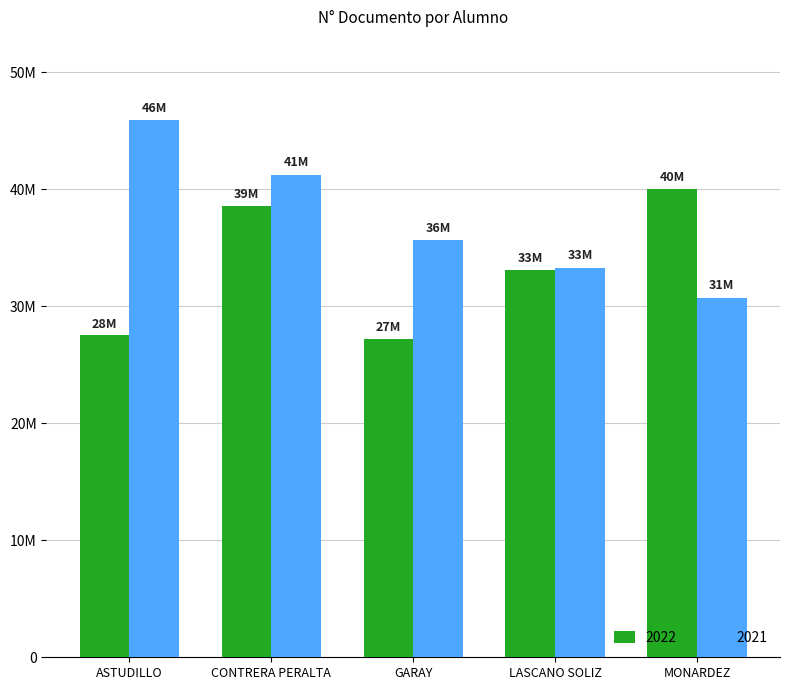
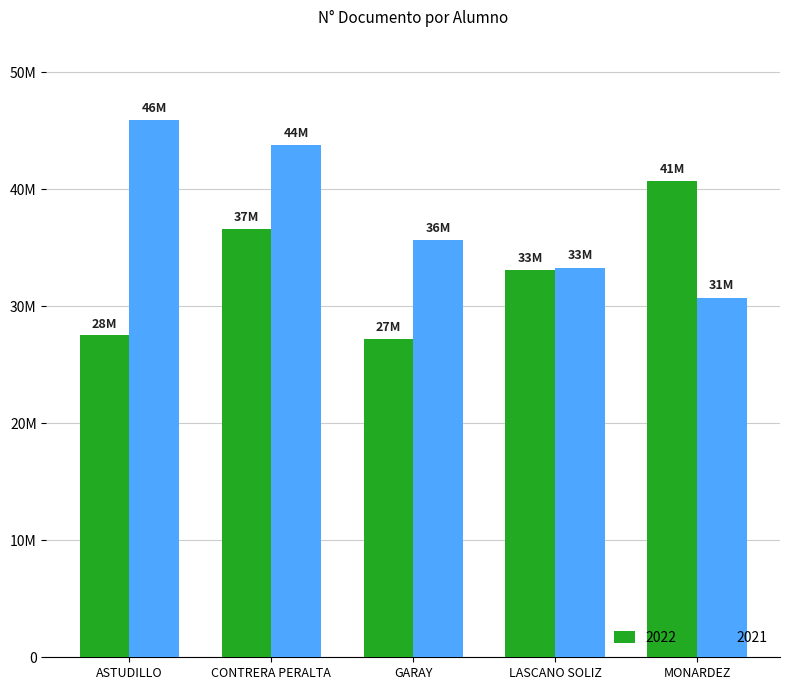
  {
    "2022": {
      "ASTUDILLO": "28M",
-     "CONTRERA PERALTA": "39M",
+     "CONTRERA PERALTA": "37M",
      "GARAY": "27M",
      "LASCANO SOLIZ": "33M",
-     "MONARDEZ": "40M"
+     "MONARDEZ": "41M"
    },
    "2021": {
      "ASTUDILLO": "46M",
-     "CONTRERA PERALTA": "41M",
+     "CONTRERA PERALTA": "44M",
      "GARAY": "36M",
      "LASCANO SOLIZ": "33M",
      "MONARDEZ": "31M"
    }
  }
